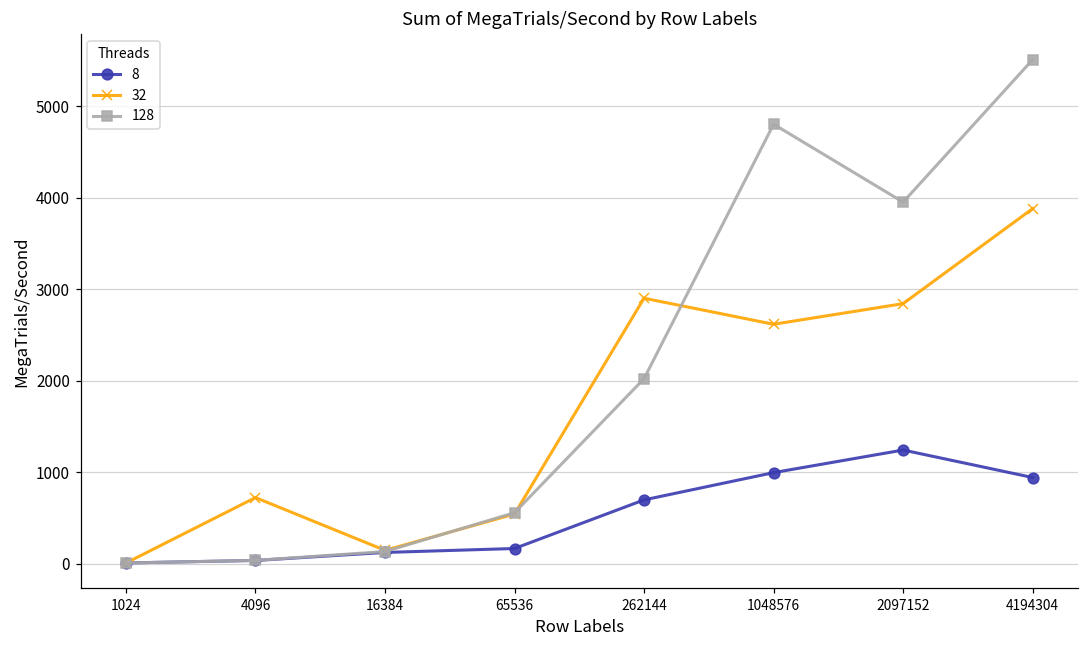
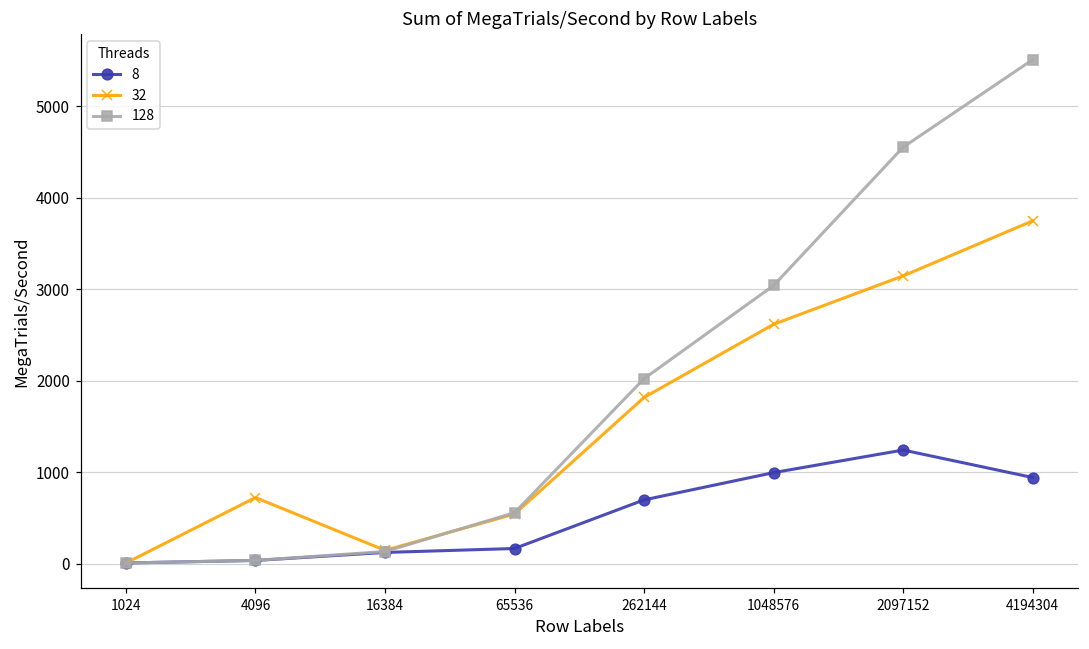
  {
    "8": {
      "65536": 200,
      "262144": 700,
      "1048576": 1000,
      "2097152": 1200,
      "4194304": 900
    },
    "32": {
      "4096": 700,
-     "262144": 2900,
+     "262144": 1800,
      "1048576": 2600,
-     "2097152": 2800,
-     "4194304": 3900
+     "2097152": 3100,
+     "4194304": 3700
    },
    "128": {
      "262144": 2000,
-     "1048576": 4800,
-     "2097152": 4000,
+     "1048576": 3000,
+     "2097152": 4600,
      "4194304": 5500
    }
  }
